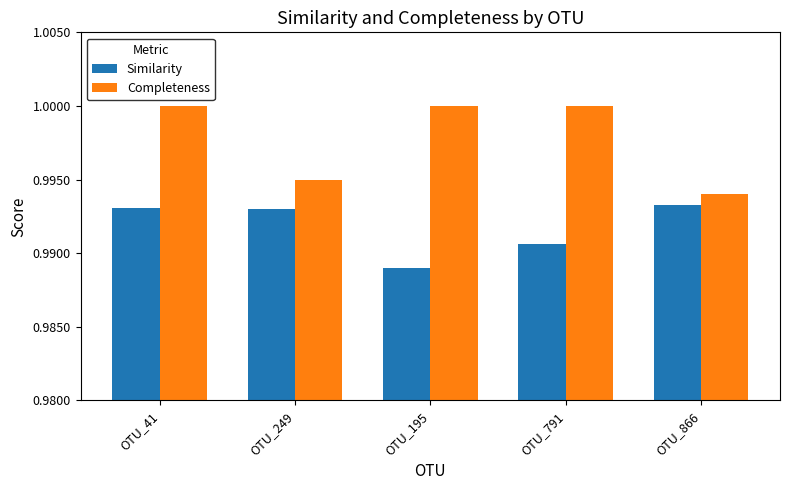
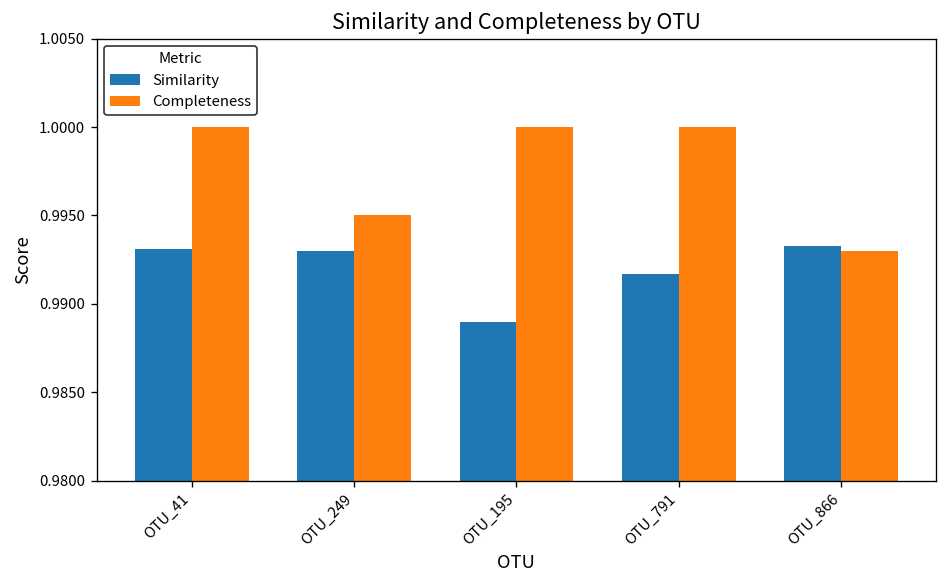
  {
    "Similarity": {
      "OTU_41": 0.9931,
      "OTU_249": 0.9930,
      "OTU_195": 0.9890,
-     "OTU_791": 0.9906,
+     "OTU_791": 0.9917,
      "OTU_866": 0.9933
    },
    "Completeness": {
      "OTU_41": 1.000,
      "OTU_249": 0.995,
      "OTU_195": 1.000,
      "OTU_791": 1.000,
-     "OTU_866": 0.994
+     "OTU_866": 0.993
    }
  }
